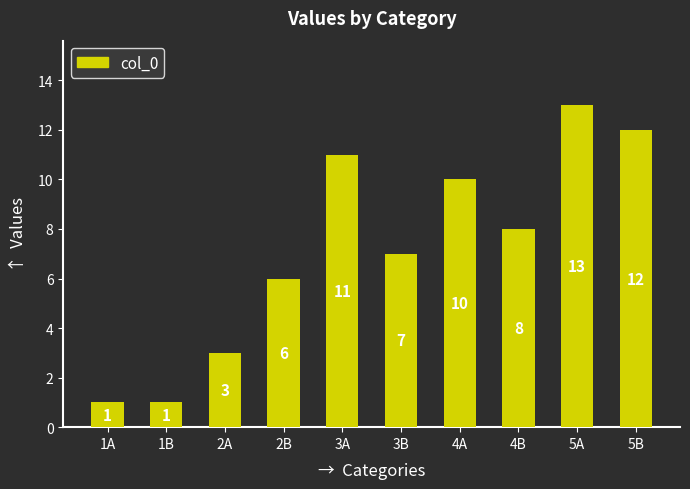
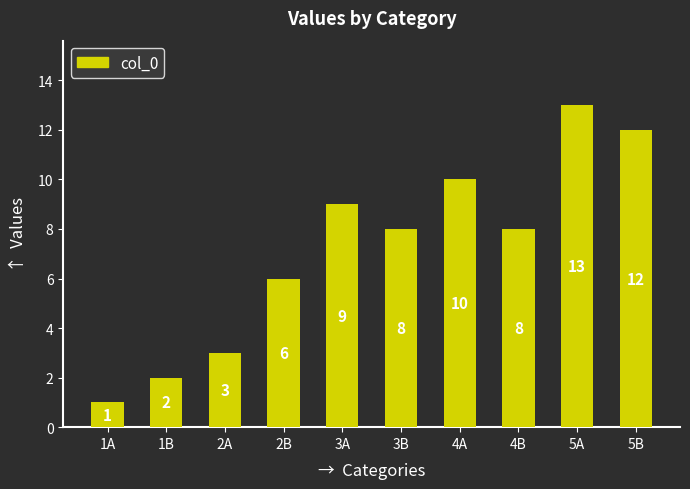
  {
    "1A": 1,
-   "1B": 1,
+   "1B": 2,
    "2A": 3,
    "2B": 6,
-   "3A": 11,
-   "3B": 7,
+   "3A": 9,
+   "3B": 8,
    "4A": 10,
    "4B": 8,
    "5A": 13,
    "5B": 12
  }
